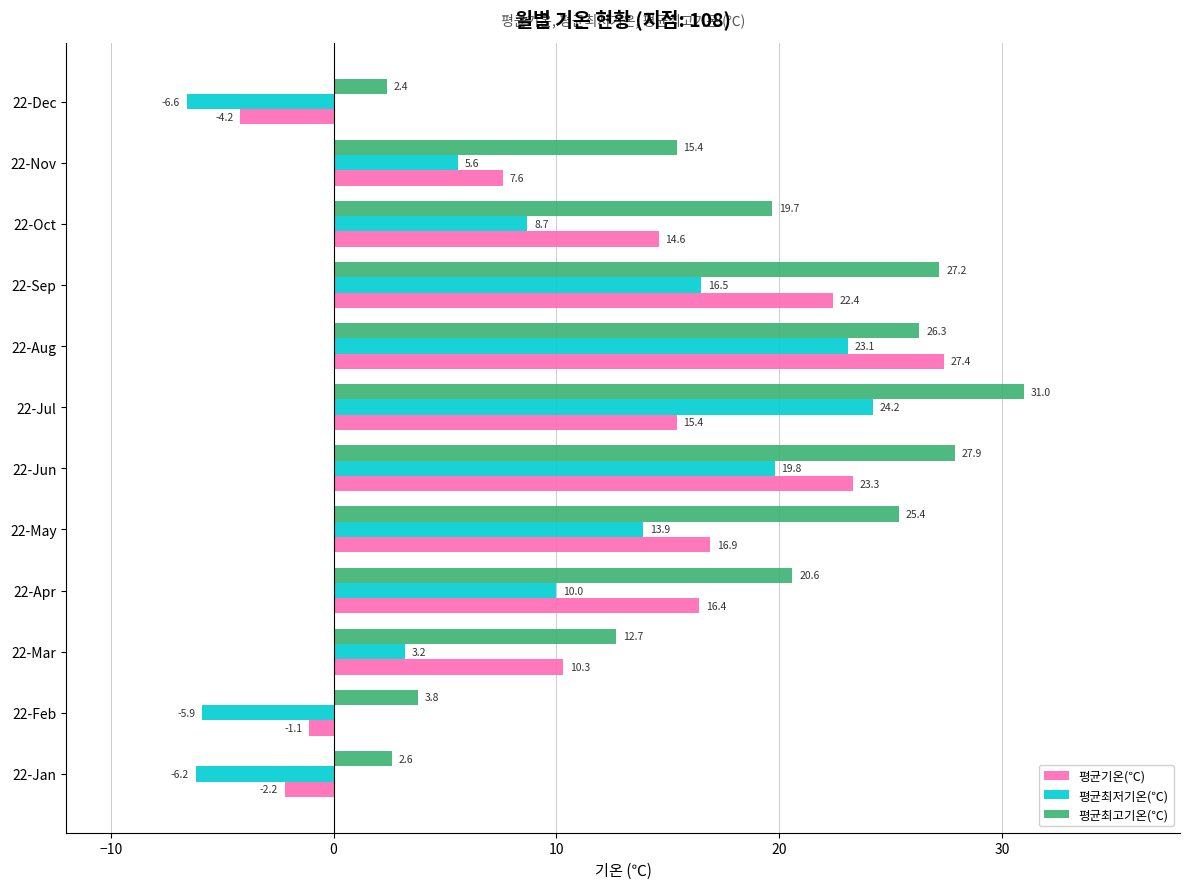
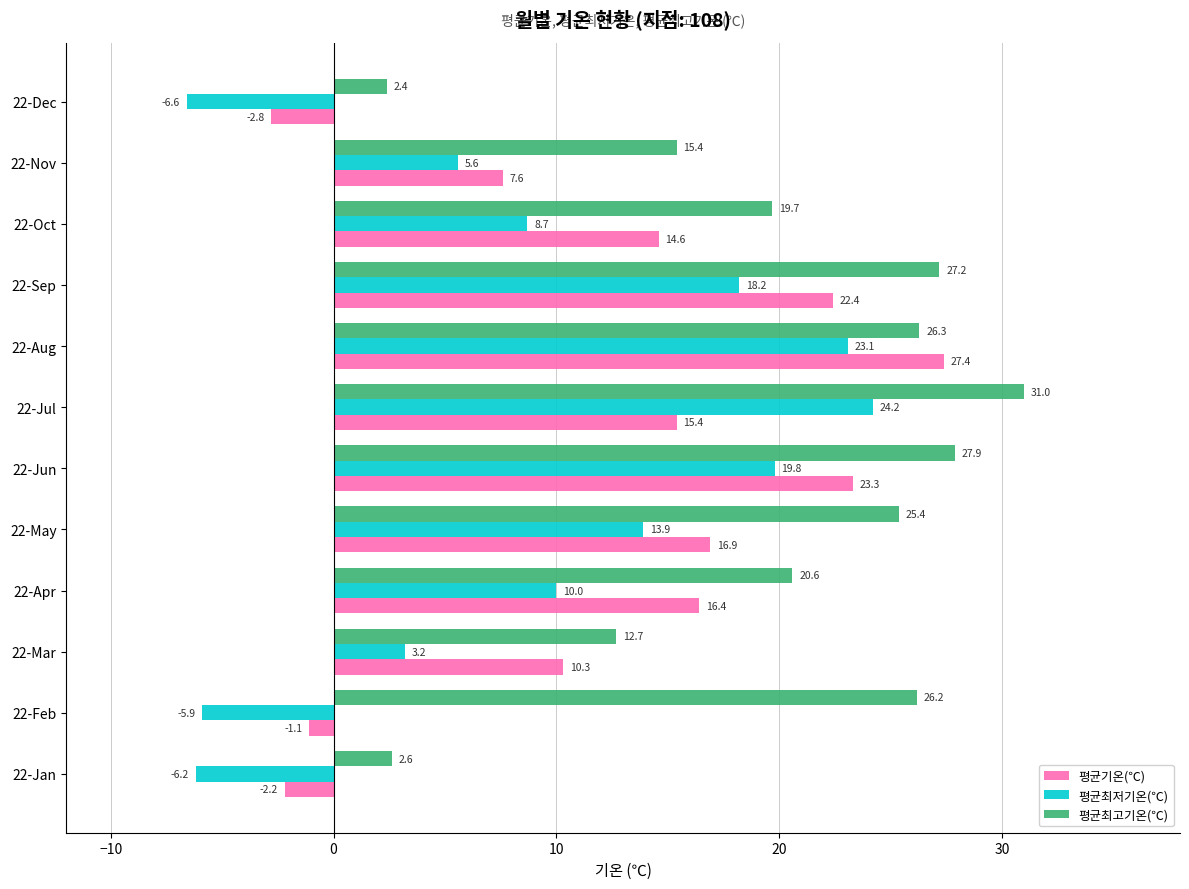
  {
    "평균기온(℃)": {
-     "22-Dec": -4.2,
+     "22-Dec": -2.8,
      "22-Nov": 7.6,
      "22-Oct": 14.6,
      "22-Sep": 22.4,
      "22-Aug": 27.4,
      "22-Jul": 15.4,
      "22-Jun": 23.3,
      "22-May": 16.9,
      "22-Apr": 16.4,
      "22-Mar": 10.3,
      "22-Feb": -1.1,
      "22-Jan": -2.2
    },
    "평균최저기온(℃)": {
      "22-Dec": -6.6,
      "22-Nov": 5.6,
      "22-Oct": 8.7,
-     "22-Sep": 16.5,
+     "22-Sep": 18.2,
      "22-Aug": 23.1,
      "22-Jul": 24.2,
      "22-Jun": 19.8,
      "22-May": 13.9,
      "22-Apr": 10.0,
      "22-Mar": 3.2,
      "22-Feb": -5.9,
      "22-Jan": -6.2
    },
    "평균최고기온(℃)": {
      "22-Dec": 2.4,
      "22-Nov": 15.4,
      "22-Oct": 19.7,
      "22-Sep": 27.2,
      "22-Aug": 26.3,
      "22-Jul": 31.0,
      "22-Jun": 27.9,
      "22-May": 25.4,
      "22-Apr": 20.6,
      "22-Mar": 12.7,
-     "22-Feb": 3.8,
+     "22-Feb": 26.2,
      "22-Jan": 2.6
    }
  }
